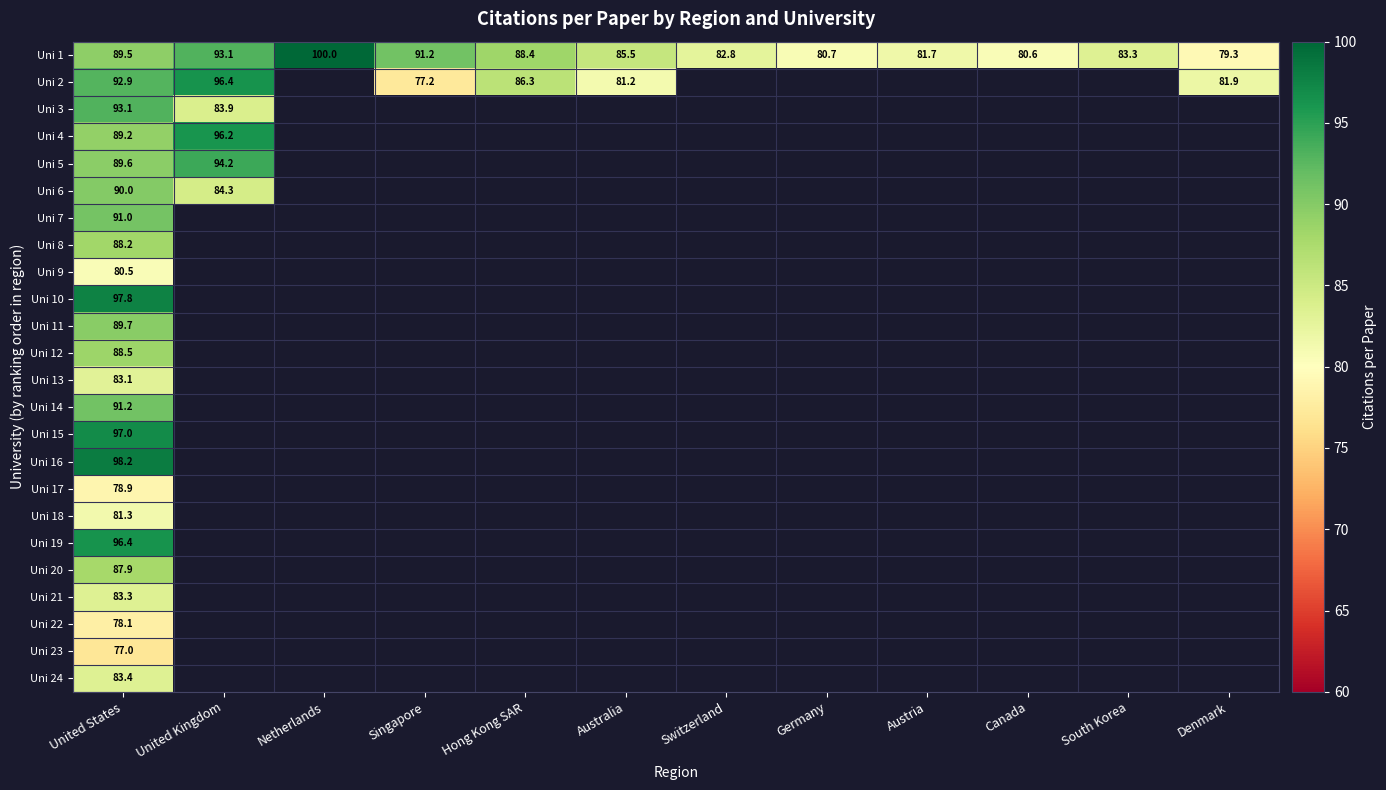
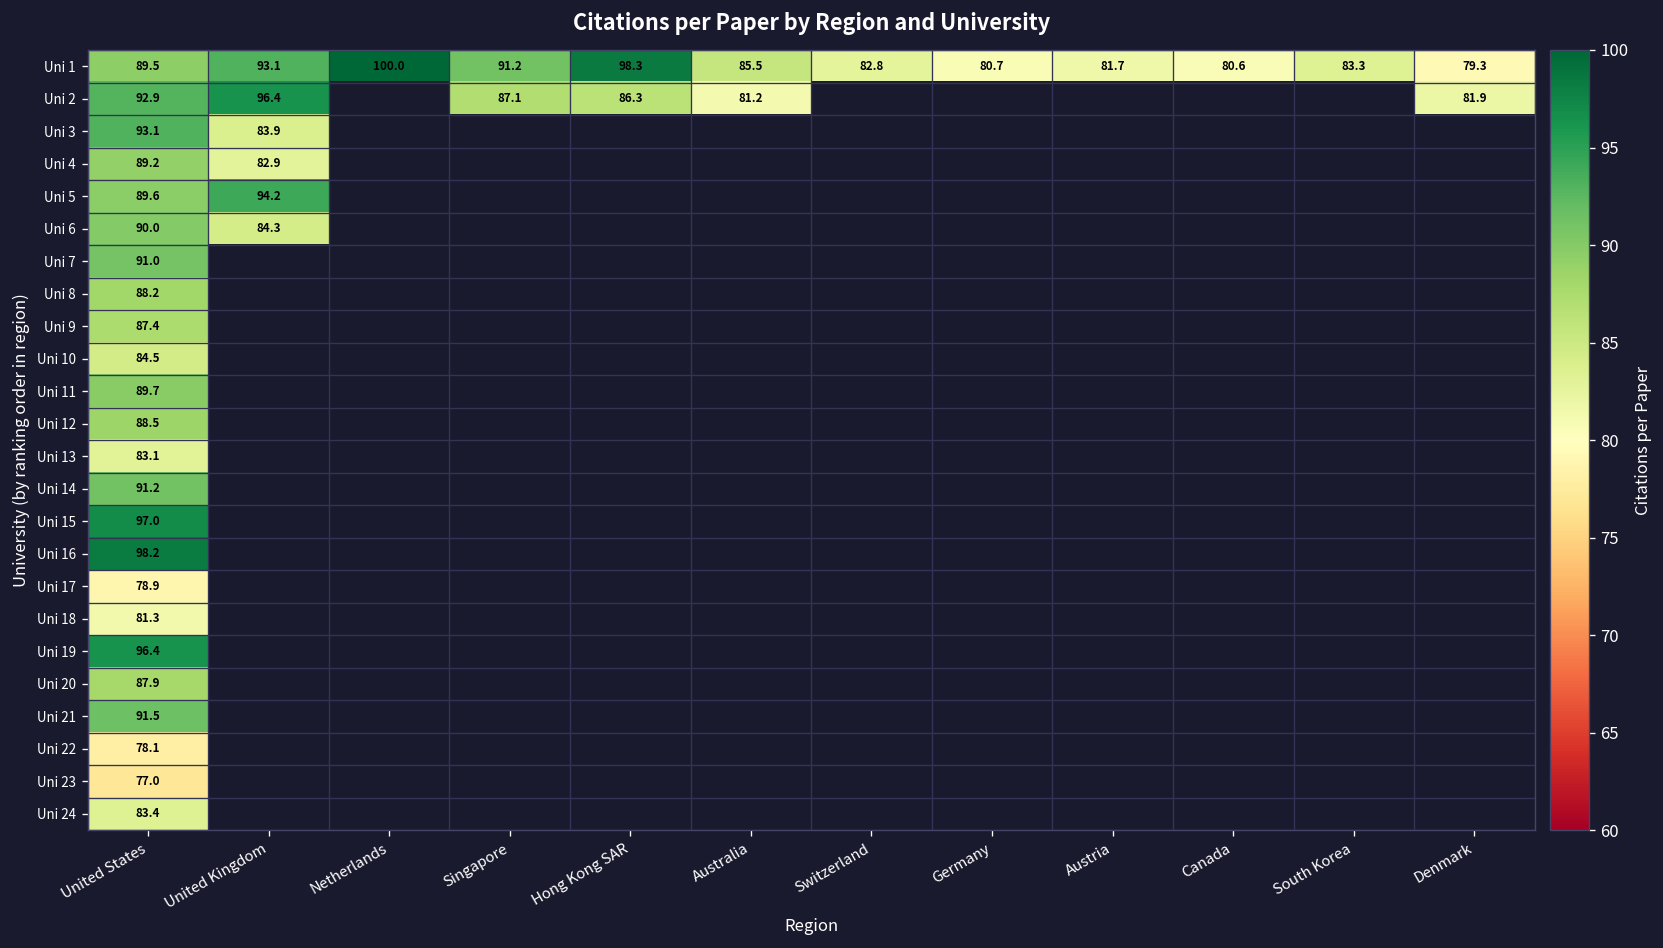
  {
    "Uni 1": {
      "United States": 89.5,
      "United Kingdom": 93.1,
      "Netherlands": 100.0,
      "Singapore": 91.2,
-     "Hong Kong SAR": 88.4,
+     "Hong Kong SAR": 98.3,
      "Australia": 85.5,
      "Switzerland": 82.8,
      "Germany": 80.7,
      "Austria": 81.7,
      "Canada": 80.6,
      "South Korea": 83.3,
      "Denmark": 79.3
    },
    "Uni 2": {
      "United States": 92.9,
      "United Kingdom": 96.4,
-     "Singapore": 77.2,
+     "Singapore": 87.1,
      "Hong Kong SAR": 86.3,
      "Australia": 81.2,
      "Denmark": 81.9
    },
    "Uni 3": {
      "United States": 93.1,
      "United Kingdom": 83.9
    },
    "Uni 4": {
      "United States": 89.2,
-     "United Kingdom": 96.2
+     "United Kingdom": 82.9
    },
    "Uni 5": {
      "United States": 89.6,
      "United Kingdom": 94.2
    },
    "Uni 6": {
      "United States": 90.0,
      "United Kingdom": 84.3
    },
    "Uni 7": {
      "United States": 91.0
    },
    "Uni 8": {
      "United States": 88.2
    },
    "Uni 9": {
-     "United States": 80.5
+     "United States": 87.4
    },
    "Uni 10": {
-     "United States": 97.8
+     "United States": 84.5
    },
    "Uni 11": {
      "United States": 89.7
    },
    "Uni 12": {
      "United States": 88.5
    },
    "Uni 13": {
      "United States": 83.1
    },
    "Uni 14": {
      "United States": 91.2
    },
    "Uni 15": {
      "United States": 97.0
    },
    "Uni 16": {
      "United States": 98.2
    },
    "Uni 17": {
      "United States": 78.9
    },
    "Uni 18": {
      "United States": 81.3
    },
    "Uni 19": {
      "United States": 96.4
    },
    "Uni 20": {
      "United States": 87.9
    },
    "Uni 21": {
-     "United States": 83.3
+     "United States": 91.5
    },
    "Uni 22": {
      "United States": 78.1
    },
    "Uni 23": {
      "United States": 77.0
    },
    "Uni 24": {
      "United States": 83.4
    }
  }
